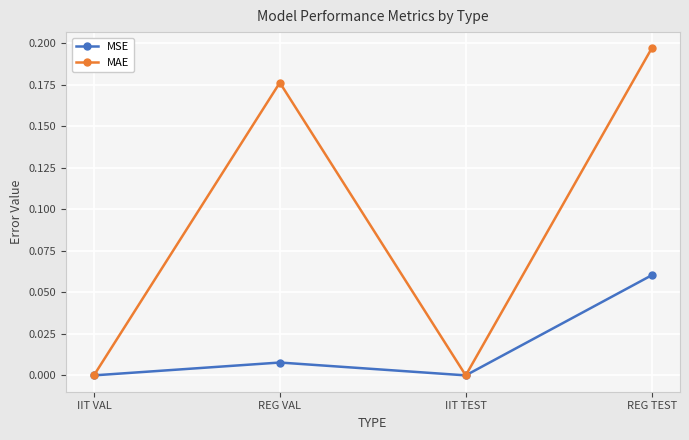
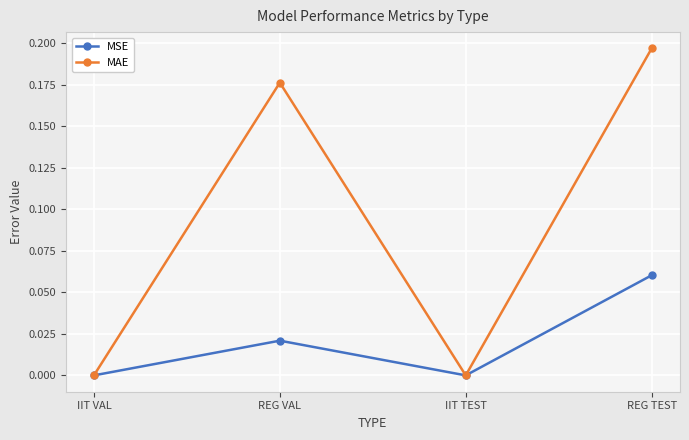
  {
    "MSE": {
-     "REG VAL": 0.008,
+     "REG VAL": 0.021,
      "REG TEST": 0.060
    },
    "MAE": {
      "REG VAL": 0.176,
      "REG TEST": 0.197
    }
  }
